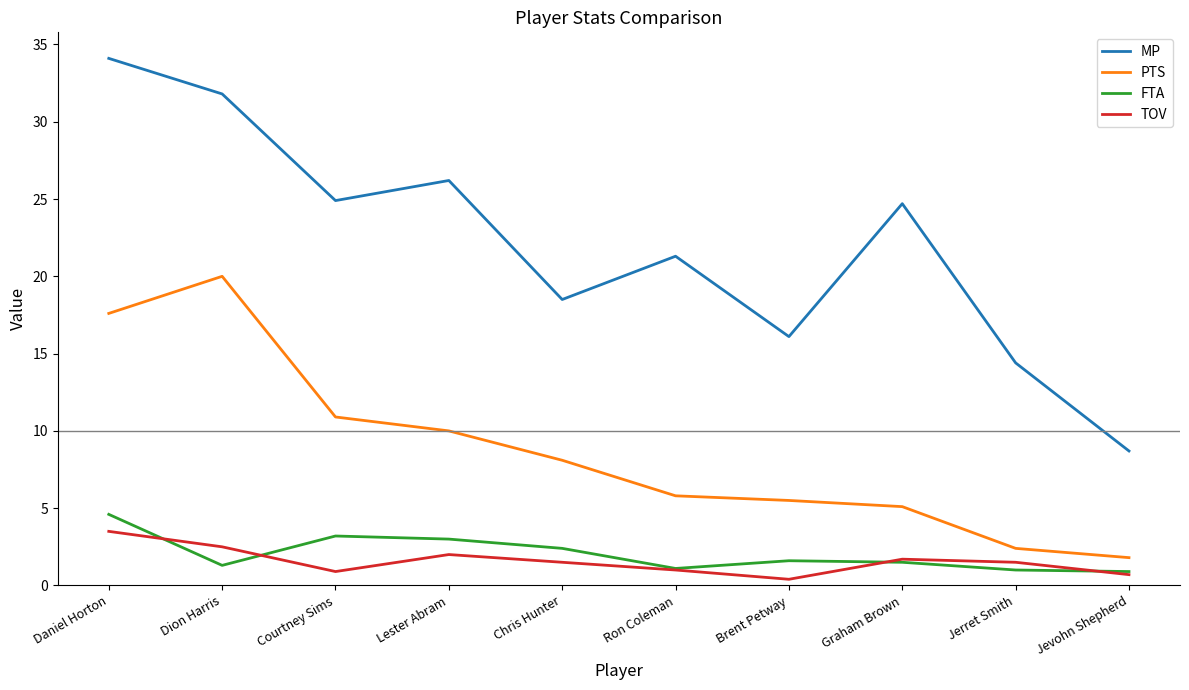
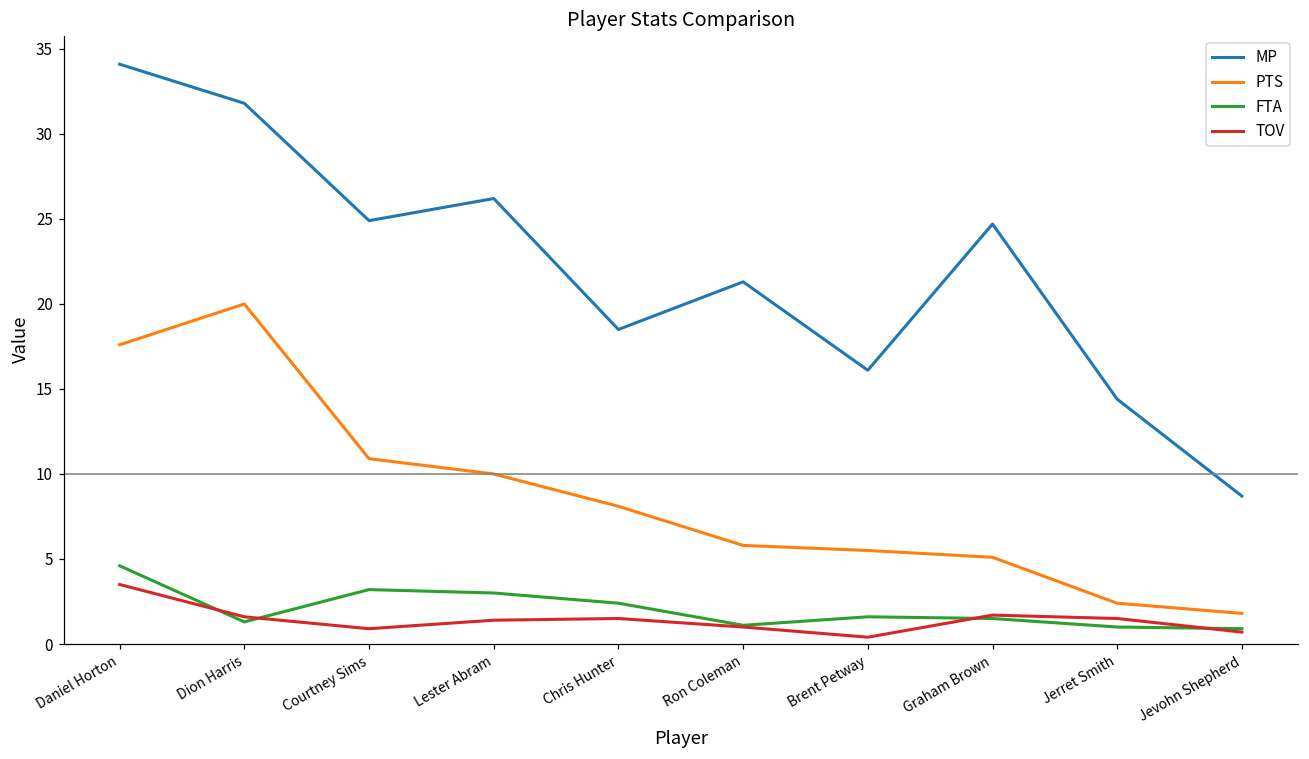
  {
    "MP": {
      "Daniel Horton": 34.1,
      "Dion Harris": 31.8,
      "Courtney Sims": 24.9,
      "Lester Abram": 26.2,
      "Chris Hunter": 18.5,
      "Ron Coleman": 21.3,
      "Brent Petway": 16.1,
      "Graham Brown": 24.7,
      "Jerret Smith": 14.4,
      "Jevohn Shepherd": 8.7
    },
    "PTS": {
      "Daniel Horton": 17.6,
      "Dion Harris": 20.0,
      "Courtney Sims": 10.9,
      "Lester Abram": 10.0,
      "Chris Hunter": 8.1,
      "Ron Coleman": 5.8,
      "Brent Petway": 5.5,
      "Graham Brown": 5.1,
      "Jerret Smith": 2.4,
      "Jevohn Shepherd": 1.8
    },
    "FTA": {
      "Daniel Horton": 4.6,
      "Dion Harris": 1.3,
      "Courtney Sims": 3.2,
      "Lester Abram": 3.0,
      "Chris Hunter": 2.4,
      "Brent Petway": 1.6,
      "Graham Brown": 1.5,
      "Jerret Smith": 1.0,
      "Jevohn Shepherd": 0.9
    },
    "TOV": {
      "Daniel Horton": 3.5,
-     "Dion Harris": 2.5,
+     "Dion Harris": 1.6,
      "Courtney Sims": 0.9,
-     "Lester Abram": 2.0,
+     "Lester Abram": 1.4,
      "Chris Hunter": 1.5,
      "Brent Petway": 0.4,
      "Graham Brown": 1.7,
      "Jerret Smith": 1.5,
      "Jevohn Shepherd": 0.7
    }
  }
